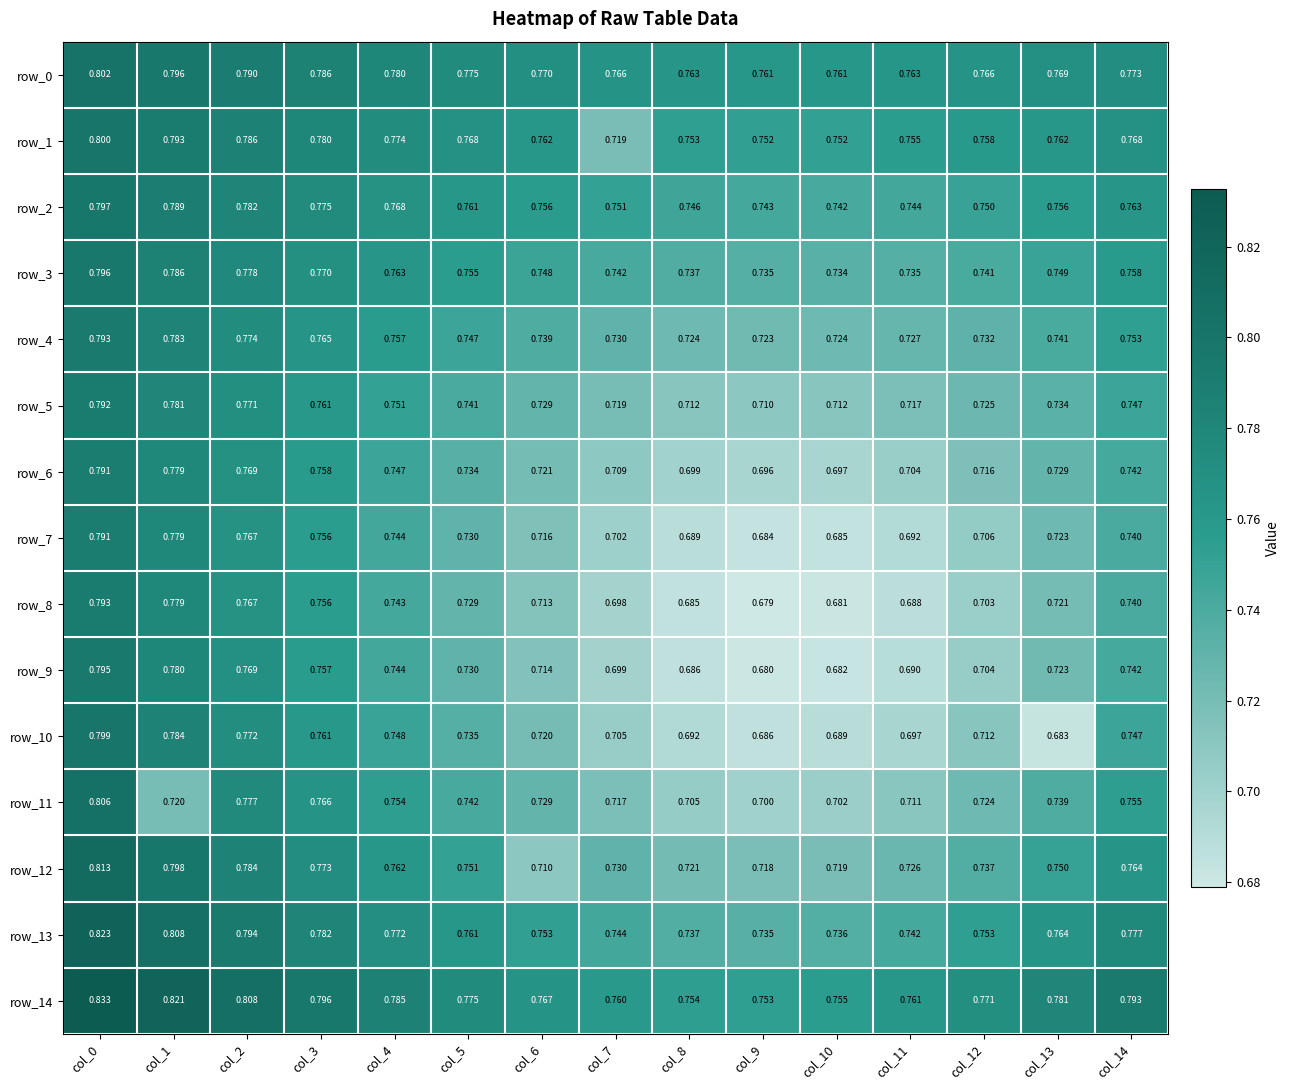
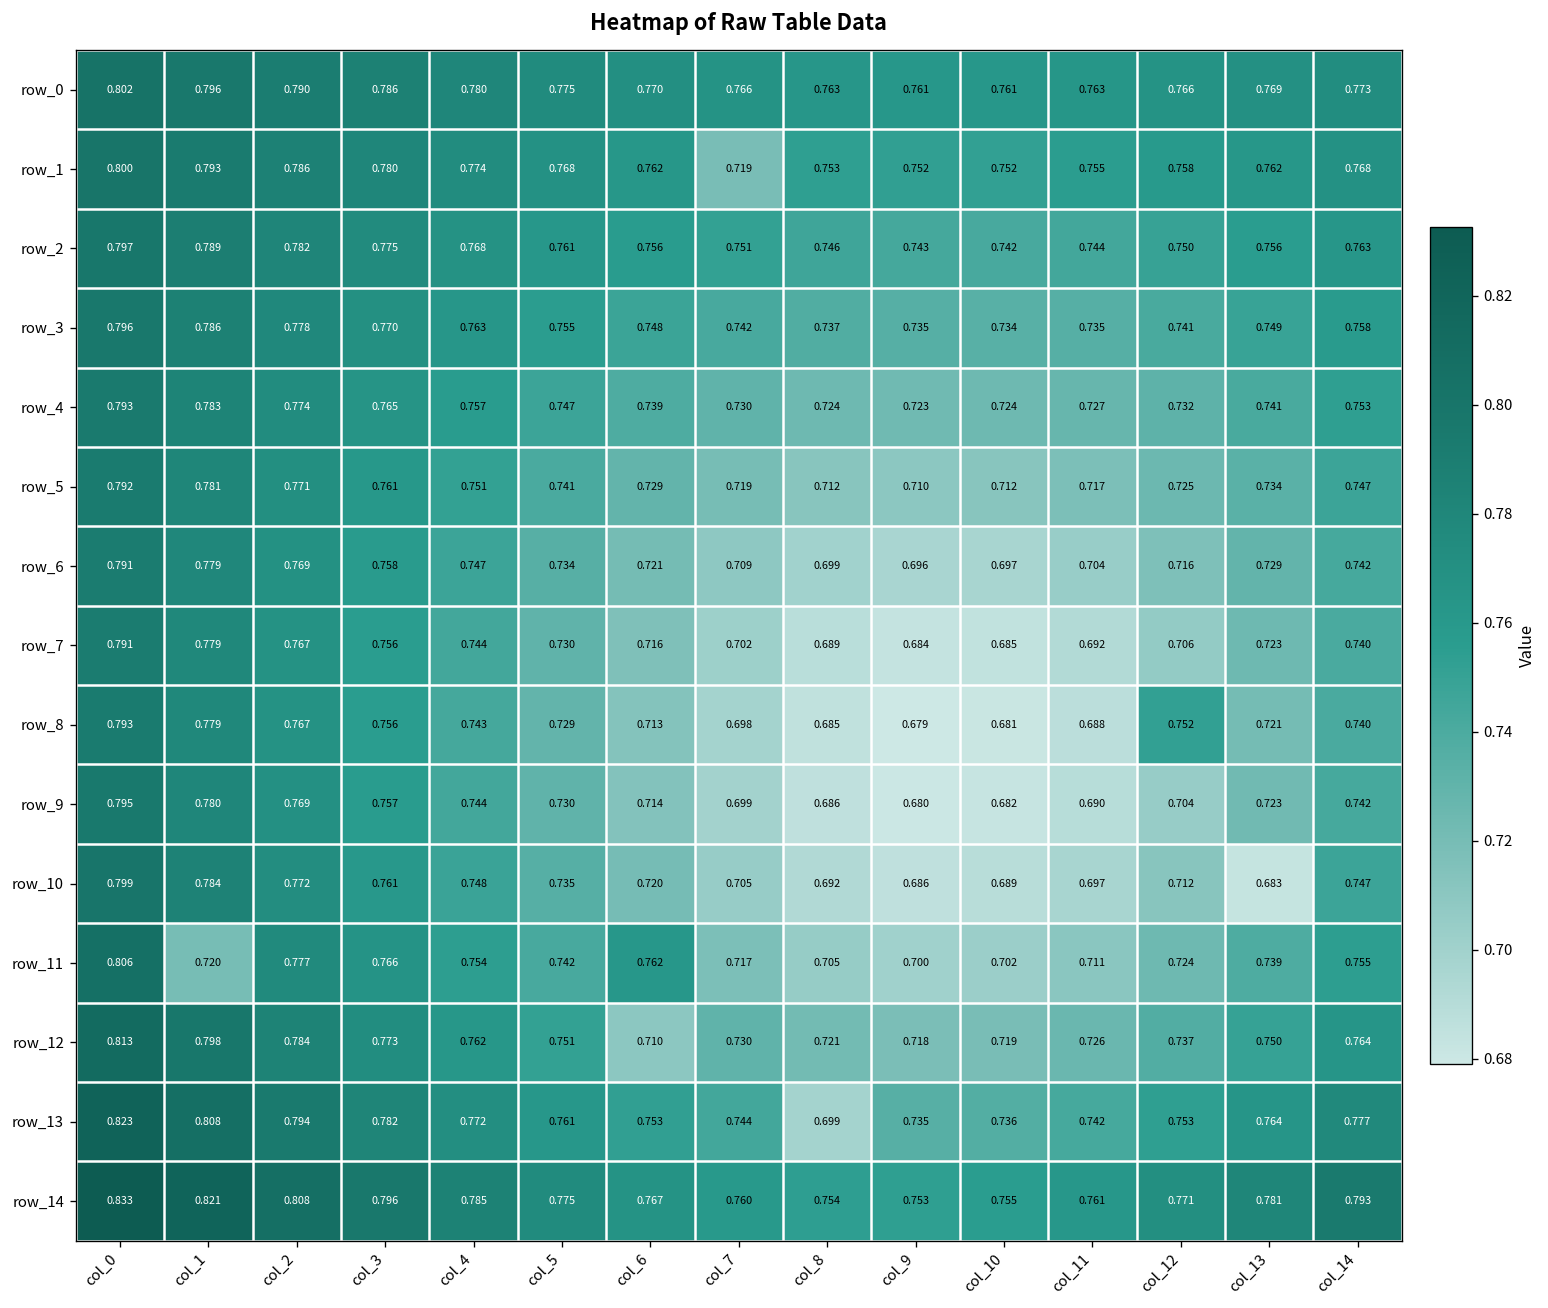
  {
    "row_8": {
      "col_0": 0.793,
      "col_1": 0.779,
      "col_2": 0.767,
      "col_3": 0.756,
      "col_4": 0.743,
      "col_5": 0.729,
      "col_6": 0.713,
      "col_7": 0.698,
      "col_8": 0.685,
      "col_9": 0.679,
      "col_10": 0.681,
      "col_11": 0.688,
-     "col_12": 0.703,
+     "col_12": 0.752,
      "col_13": 0.721,
      "col_14": 0.740
    },
    "row_11": {
      "col_0": 0.806,
      "col_1": 0.720,
      "col_2": 0.777,
      "col_3": 0.766,
      "col_4": 0.754,
      "col_5": 0.742,
-     "col_6": 0.729,
+     "col_6": 0.762,
      "col_7": 0.717,
      "col_8": 0.705,
      "col_9": 0.700,
      "col_10": 0.702,
      "col_11": 0.711,
      "col_12": 0.724,
      "col_13": 0.739,
      "col_14": 0.755
    },
    "row_13": {
      "col_0": 0.823,
      "col_1": 0.808,
      "col_2": 0.794,
      "col_3": 0.782,
      "col_4": 0.772,
      "col_5": 0.761,
      "col_6": 0.753,
      "col_7": 0.744,
-     "col_8": 0.737,
+     "col_8": 0.699,
      "col_9": 0.735,
      "col_10": 0.736,
      "col_11": 0.742,
      "col_12": 0.753,
      "col_13": 0.764,
      "col_14": 0.777
    }
  }
